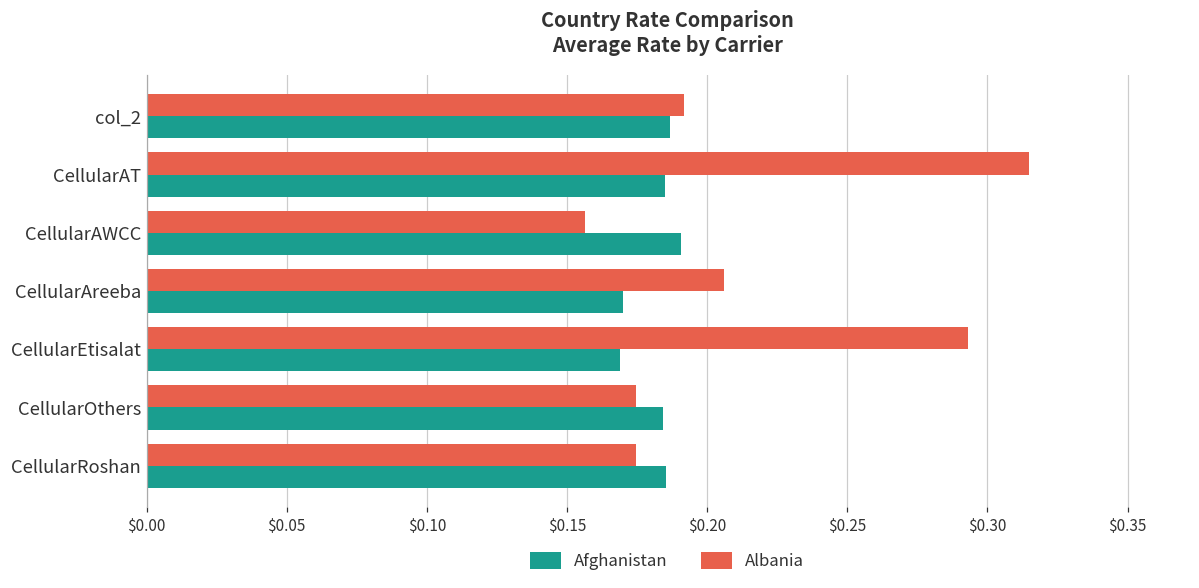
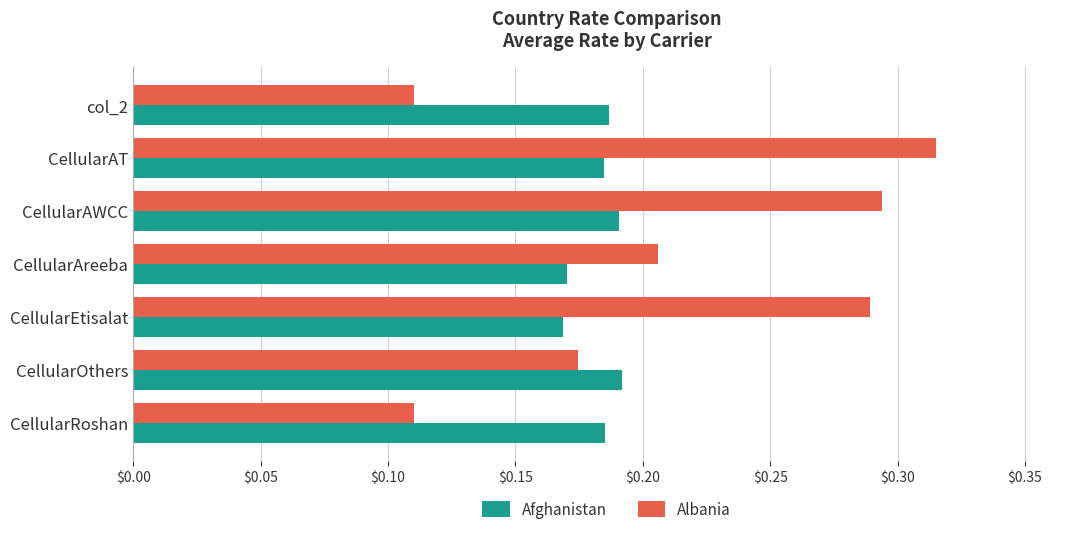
  {
    "Afghanistan": {
      "col_2": "$0.187",
      "CellularAT": "$0.185",
      "CellularAWCC": "$0.191",
      "CellularAreeba": "$0.170",
      "CellularEtisalat": "$0.169",
-     "CellularOthers": "$0.184",
+     "CellularOthers": "$0.192",
      "CellularRoshan": "$0.185"
    },
    "Albania": {
-     "col_2": "$0.192",
+     "col_2": "$0.110",
      "CellularAT": "$0.315",
-     "CellularAWCC": "$0.156",
+     "CellularAWCC": "$0.294",
      "CellularAreeba": "$0.206",
-     "CellularEtisalat": "$0.293",
+     "CellularEtisalat": "$0.289",
      "CellularOthers": "$0.175",
-     "CellularRoshan": "$0.175"
+     "CellularRoshan": "$0.110"
    }
  }
